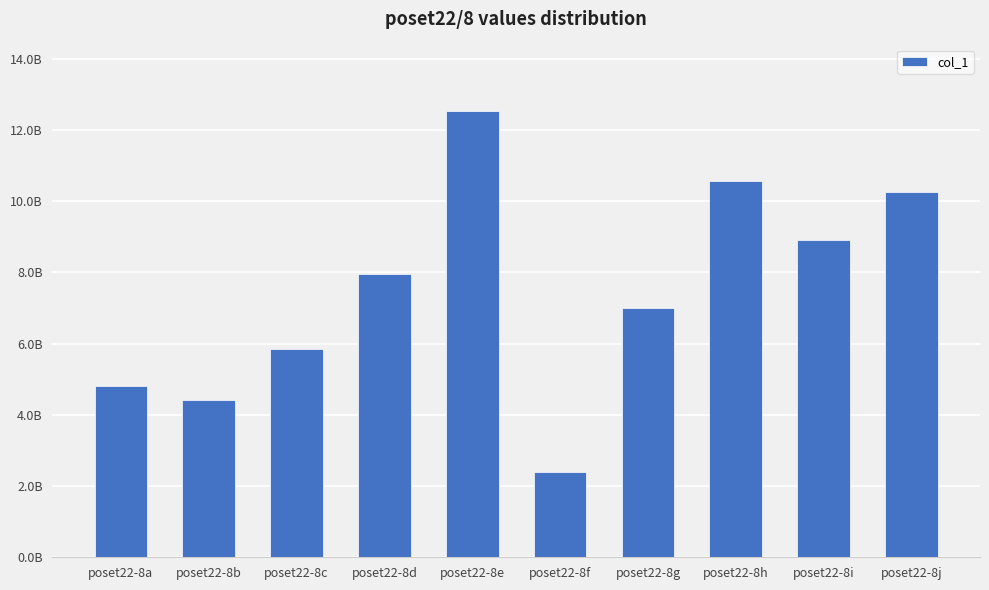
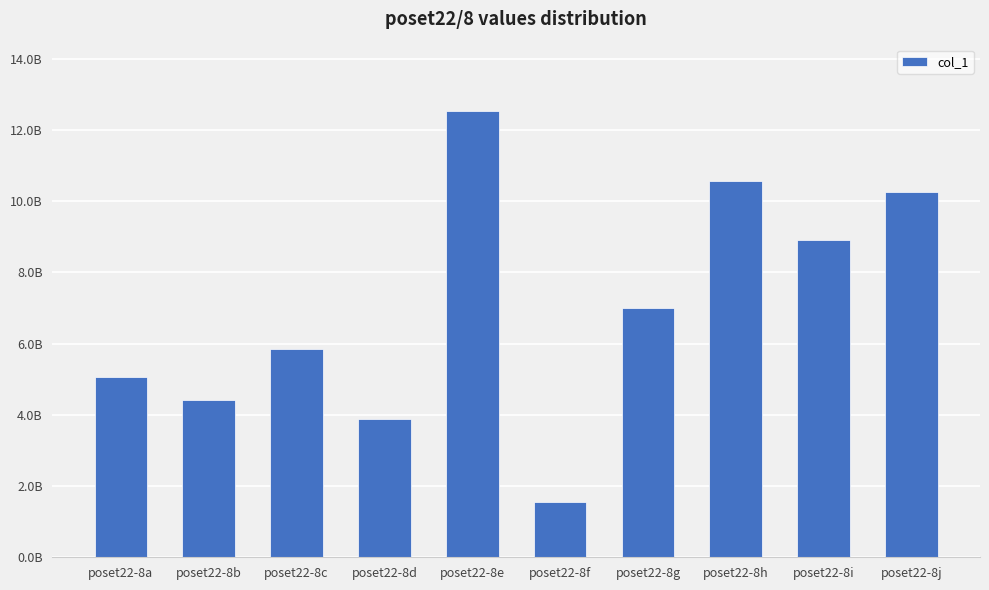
  {
-   "poset22-8a": 4800000000,
+   "poset22-8a": 5100000000,
    "poset22-8b": 4400000000,
    "poset22-8c": 5800000000,
-   "poset22-8d": 8000000000,
+   "poset22-8d": 3900000000,
    "poset22-8e": 12500000000,
-   "poset22-8f": 2400000000,
+   "poset22-8f": 1600000000,
    "poset22-8g": 7000000000,
    "poset22-8h": 10600000000,
    "poset22-8i": 8900000000,
    "poset22-8j": 10300000000
  }
